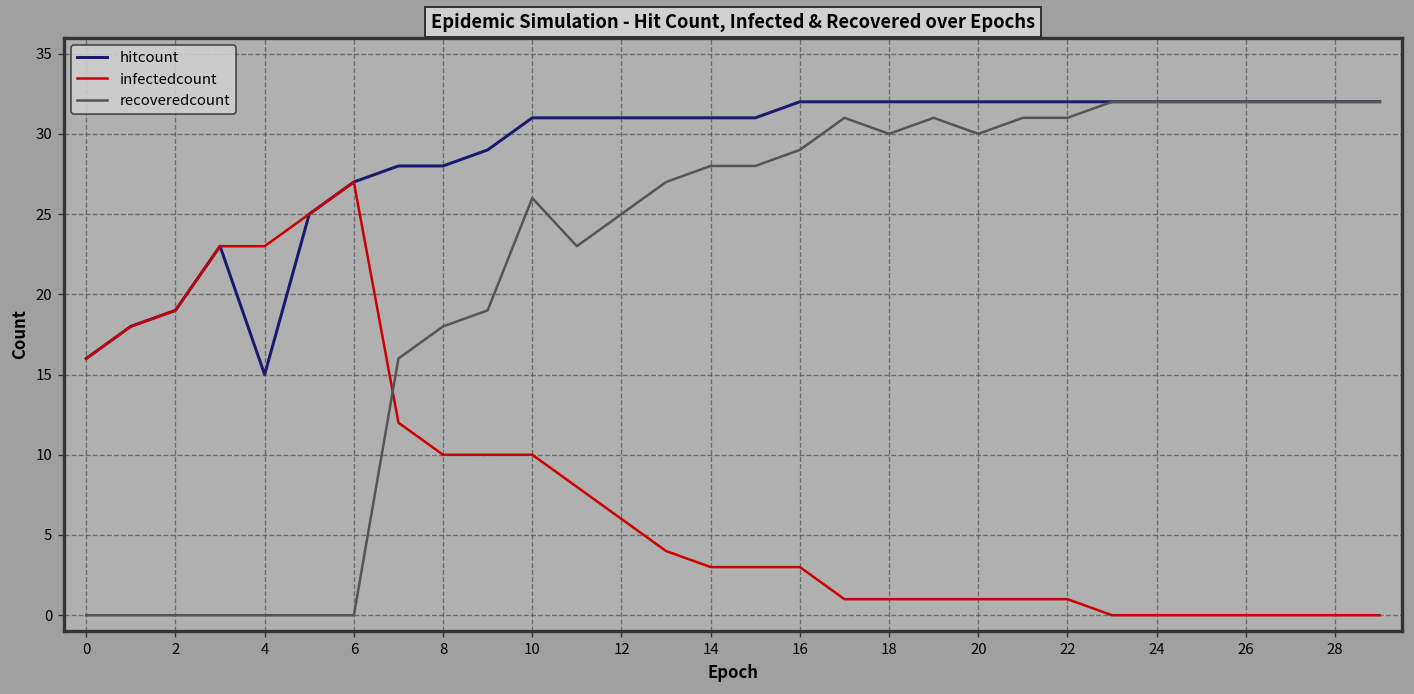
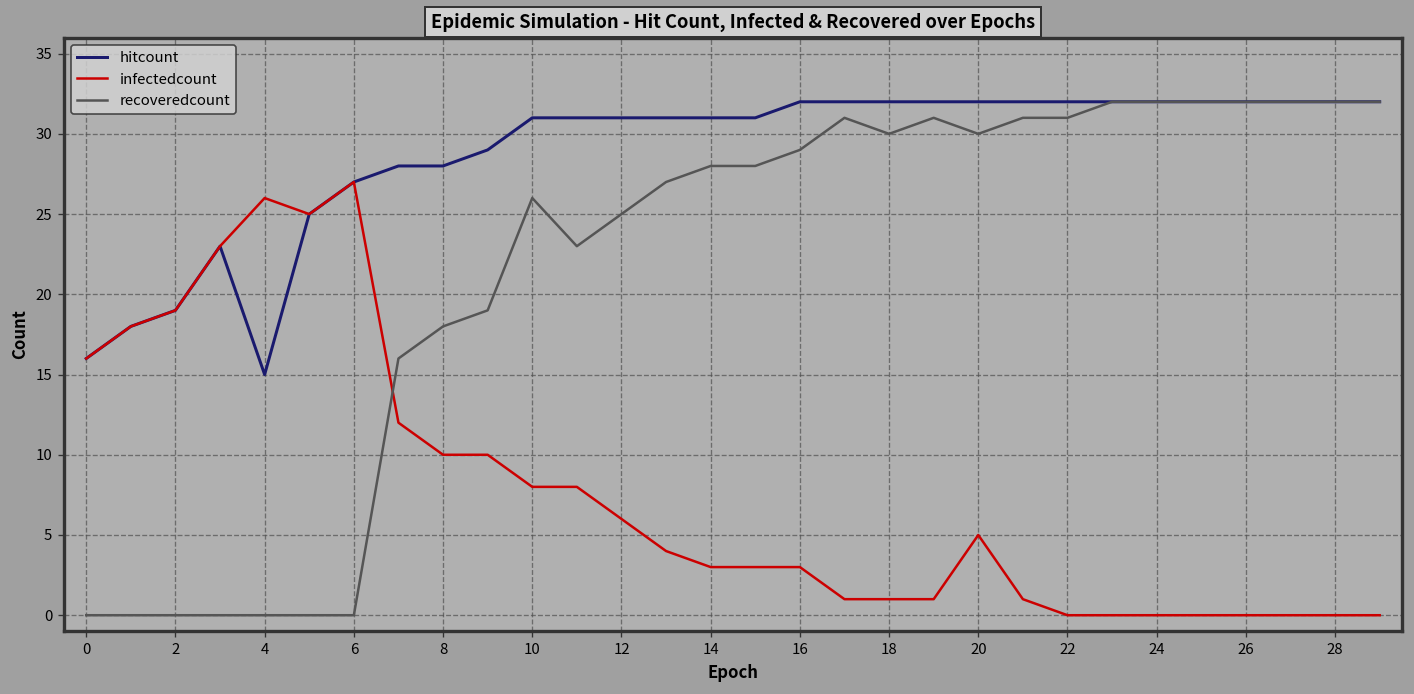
  {
    "hitcount": {
      "4": 15,
      "8": 28,
      "10": 31,
      "12": 31,
      "14": 31,
      "16": 32,
      "18": 32,
      "20": 32,
      "22": 32
    },
    "infectedcount": {
-     "4": 23,
+     "4": 26,
      "8": 10,
-     "10": 10,
+     "10": 8,
      "12": 6,
      "14": 3,
      "16": 3,
      "18": 1,
-     "20": 1,
-     "22": 1,
+     "20": 5,
+     "22": 0,
      "24": 0,
      "26": 0,
      "28": 0
    },
    "recoveredcount": {
      "0": 0,
      "2": 0,
      "4": 0,
      "6": 0,
      "8": 18,
      "10": 26,
      "12": 25,
      "14": 28,
      "16": 29,
      "18": 30,
      "20": 30,
      "22": 31
    }
  }
